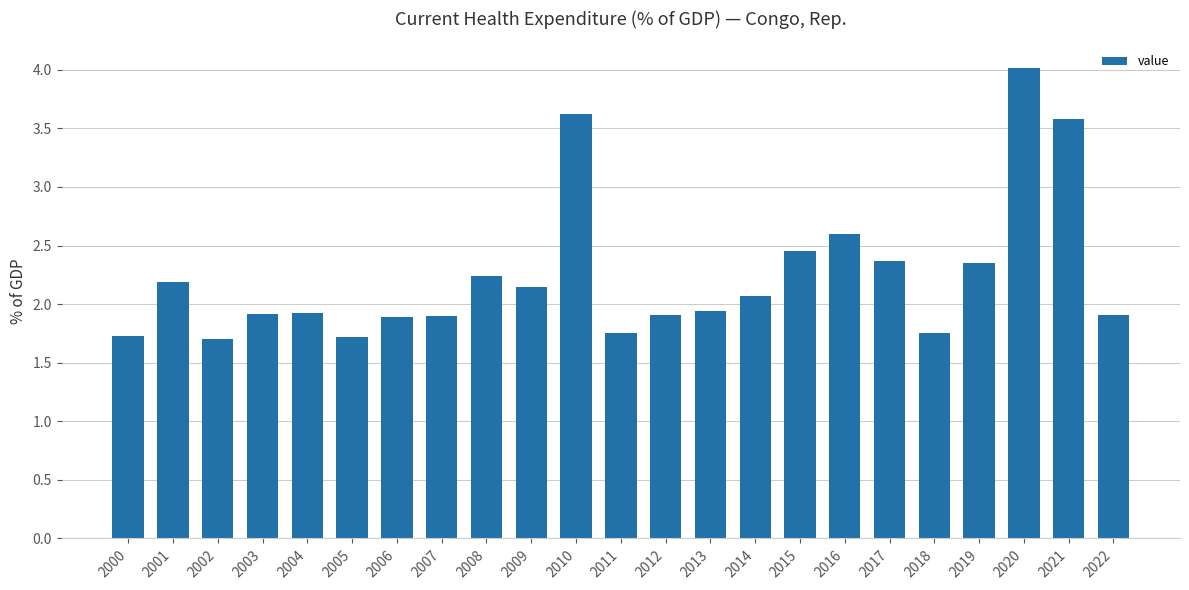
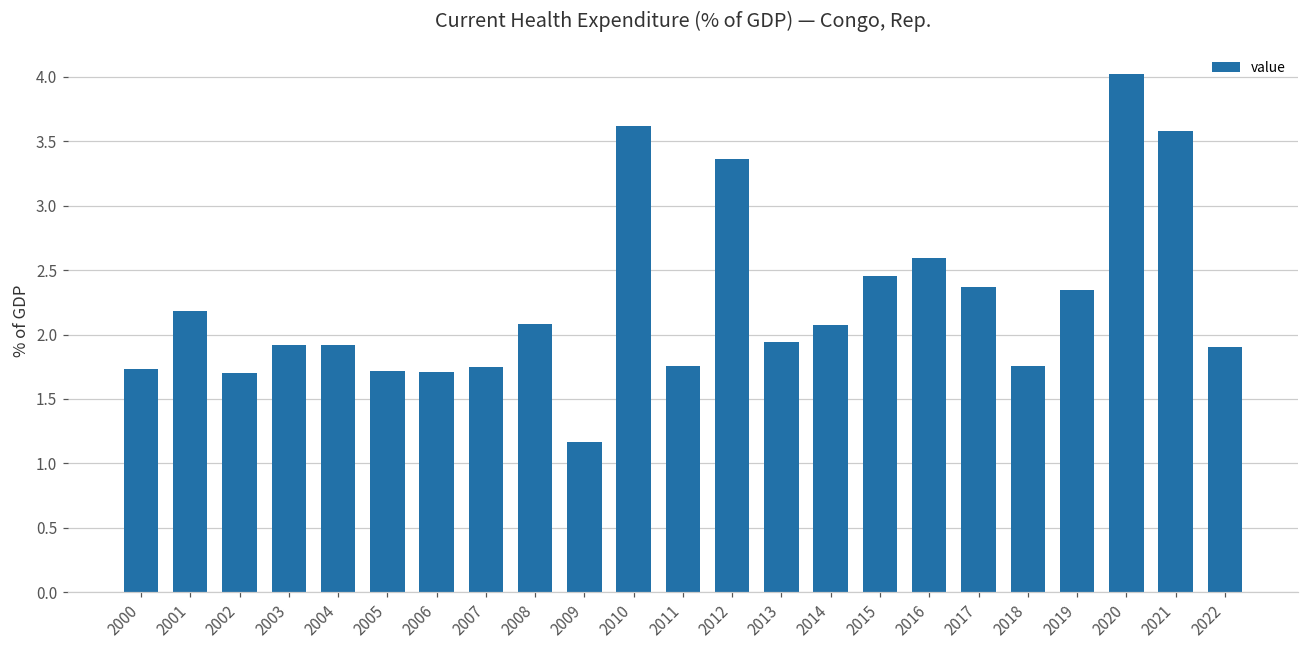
  {
    "2000": 1.73,
    "2001": 2.19,
    "2002": 1.70,
    "2003": 1.92,
    "2004": 1.92,
    "2005": 1.72,
-   "2006": 1.89,
-   "2007": 1.90,
-   "2008": 2.24,
-   "2009": 2.14,
+   "2006": 1.71,
+   "2007": 1.74,
+   "2008": 2.09,
+   "2009": 1.17,
    "2010": 3.62,
    "2011": 1.75,
-   "2012": 1.91,
+   "2012": 3.36,
    "2013": 1.94,
    "2014": 2.07,
    "2015": 2.46,
    "2016": 2.59,
    "2017": 2.36,
    "2018": 1.76,
    "2019": 2.35,
    "2020": 4.02,
    "2021": 3.58,
    "2022": 1.90
  }
